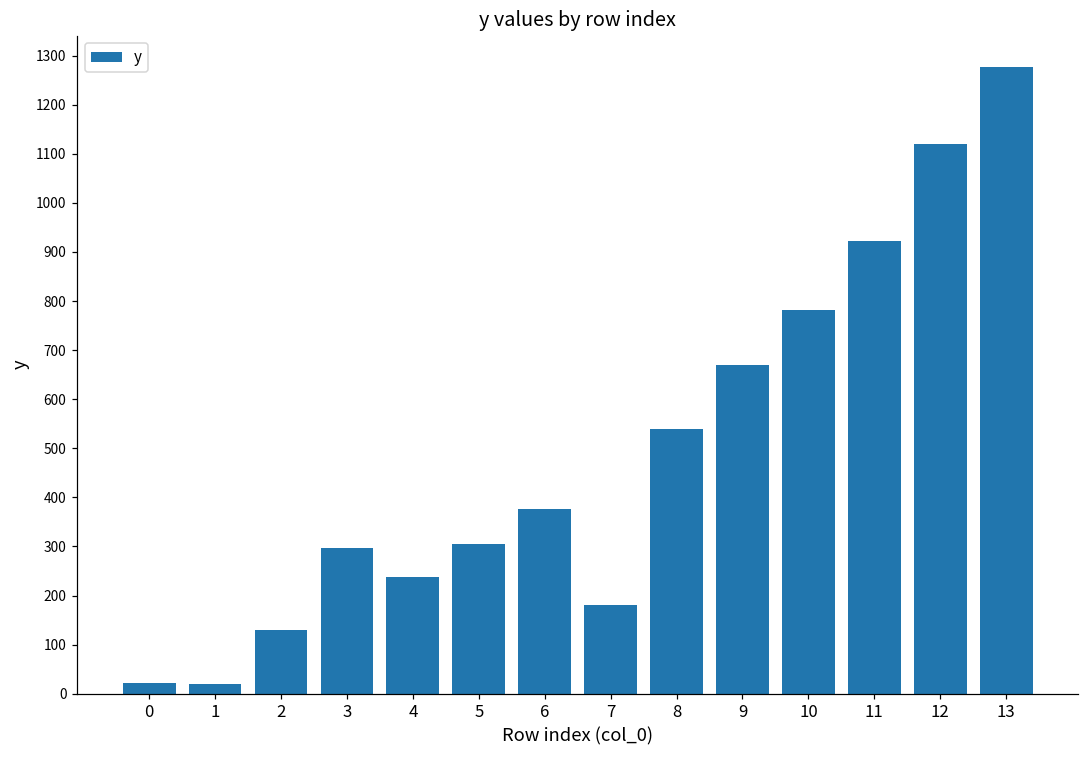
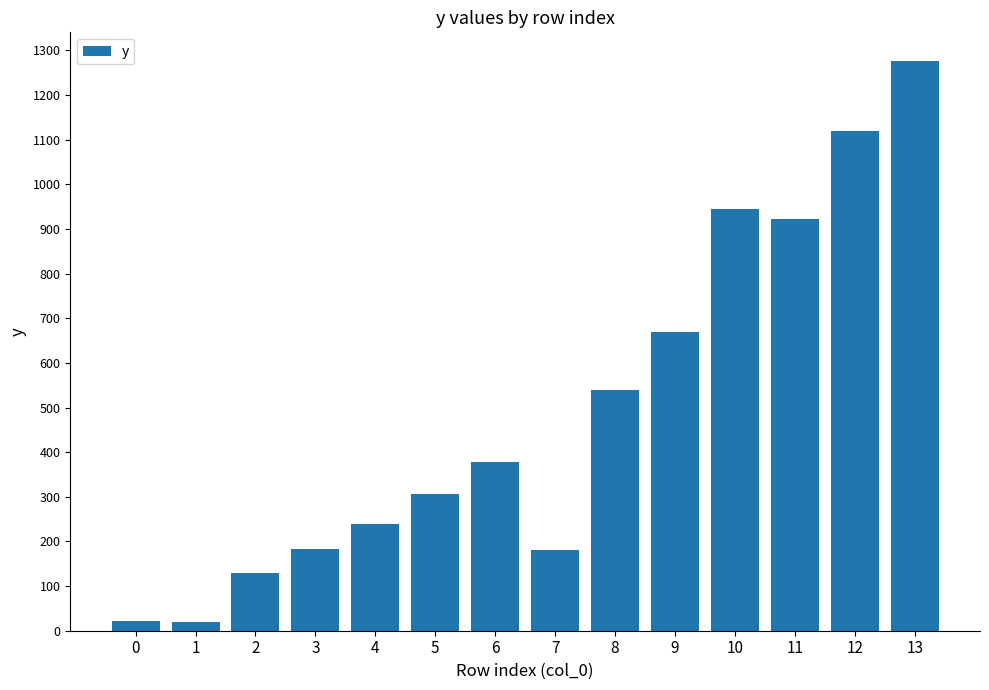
  {
    "0": 20,
    "1": 20,
    "2": 130,
-   "3": 300,
+   "3": 180,
    "4": 240,
    "5": 310,
    "6": 380,
    "7": 180,
    "8": 540,
    "9": 670,
-   "10": 780,
+   "10": 940,
    "11": 920,
    "12": 1120,
    "13": 1280
  }
